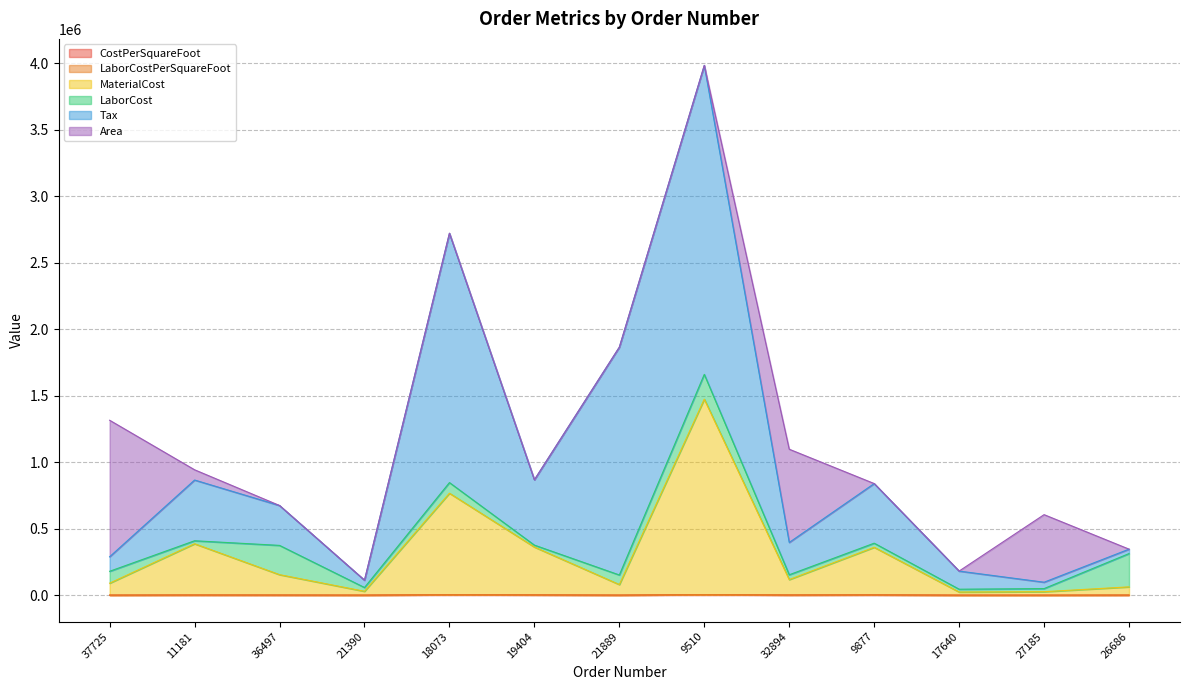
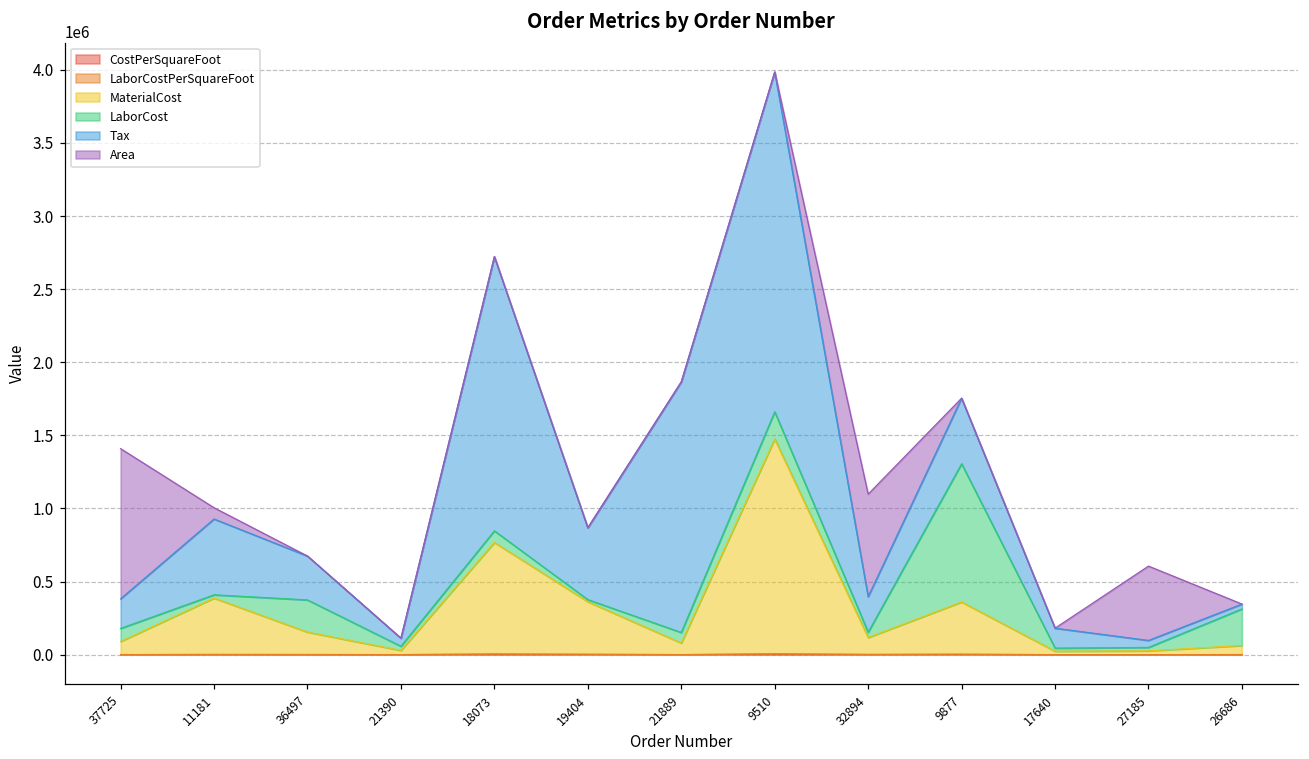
  {
    "LaborCost": {
      "37725": 90000,
      "11181": 20000,
      "36497": 220000,
      "21390": 30000,
      "18073": 80000,
      "21889": 70000,
      "9510": 190000,
      "32894": 40000,
-     "9877": 30000,
+     "9877": 950000,
      "17640": 20000,
      "27185": 20000,
      "26686": 250000
    },
    "Tax": {
-     "37725": 110000,
-     "11181": 460000,
+     "37725": 200000,
+     "11181": 520000,
      "32894": 240000,
      "27185": 50000
    },
    "Area": {
      "37725": 1030000,
      "11181": 80000,
      "32894": 700000,
      "27185": 510000
    }
  }
